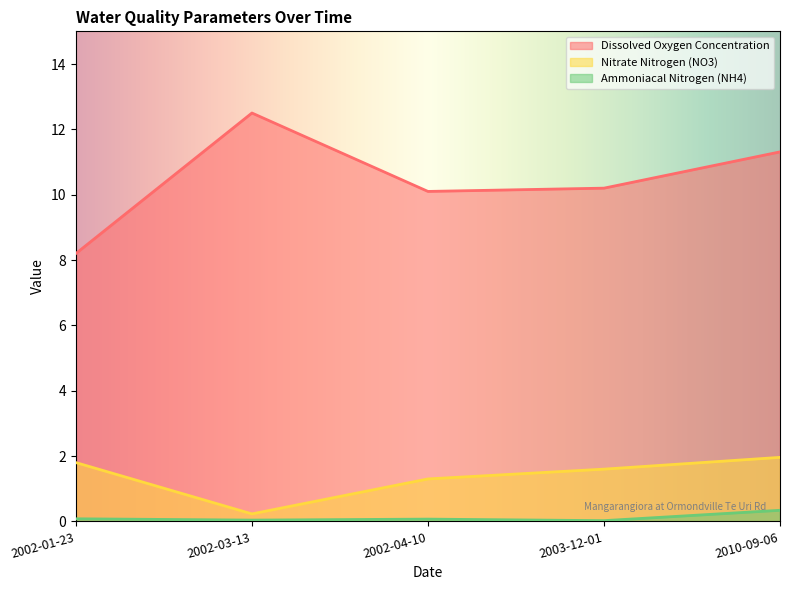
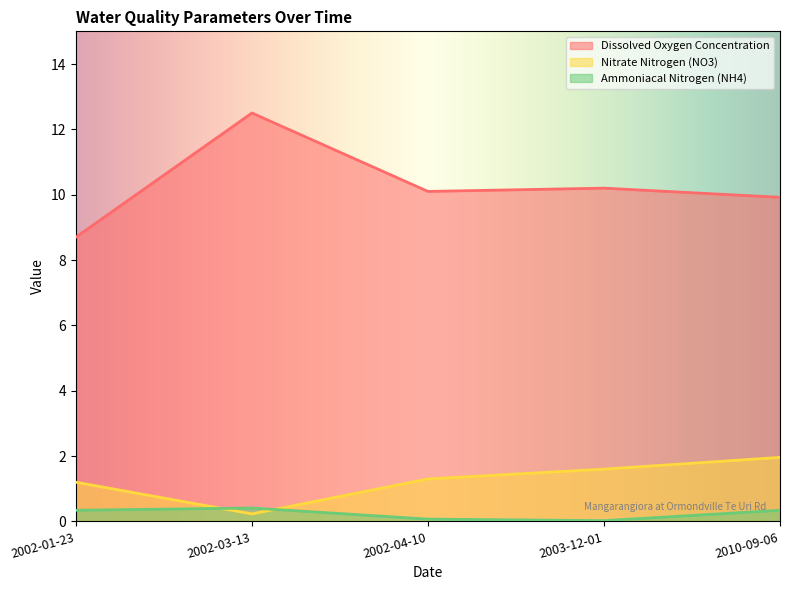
  {
    "Dissolved Oxygen Concentration": {
-     "2002-01-23": 8.2,
+     "2002-01-23": 8.7,
      "2002-03-13": 12.5,
      "2002-04-10": 10.1,
      "2003-12-01": 10.2,
-     "2010-09-06": 11.3
+     "2010-09-06": 9.9
    },
    "Nitrate Nitrogen (NO3)": {
-     "2002-01-23": 1.8,
+     "2002-01-23": 1.2,
      "2002-03-13": 0.2,
      "2002-04-10": 1.3,
      "2003-12-01": 1.6,
      "2010-09-06": 2.0
    },
    "Ammoniacal Nitrogen (NH4)": {
-     "2002-01-23": 0.1,
-     "2002-03-13": 0.0,
+     "2002-01-23": 0.3,
+     "2002-03-13": 0.4,
      "2002-04-10": 0.1,
      "2003-12-01": 0.0,
      "2010-09-06": 0.3
    }
  }
